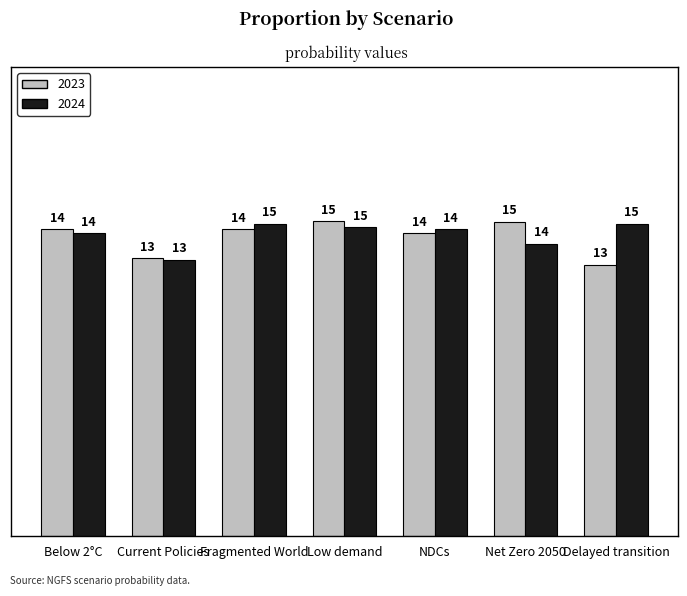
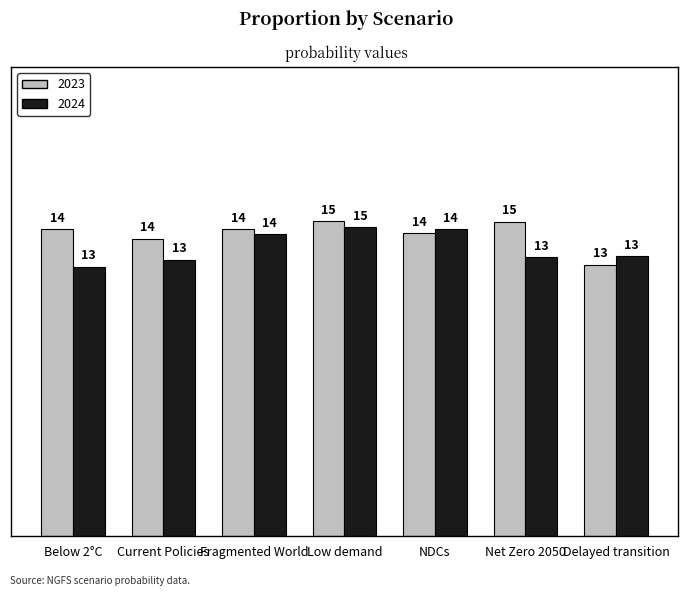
  {
    "2023": {
-     "Current Policies": 13
+     "Current Policies": 14
    },
    "2024": {
-     "Below 2°C": 14,
-     "Fragmented World": 15,
-     "Net Zero 2050": 14,
-     "Delayed transition": 15
+     "Below 2°C": 13,
+     "Fragmented World": 14,
+     "Net Zero 2050": 13,
+     "Delayed transition": 13
    }
  }
